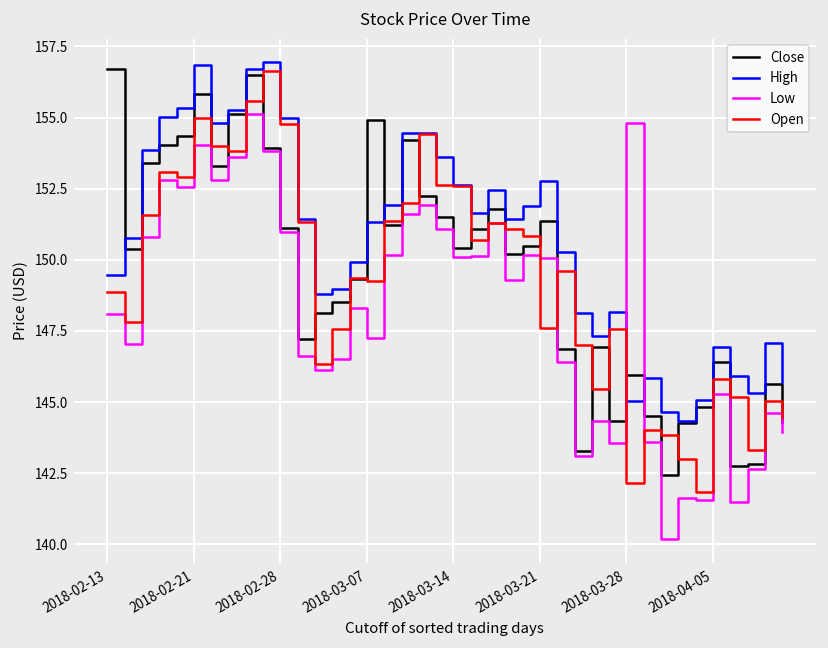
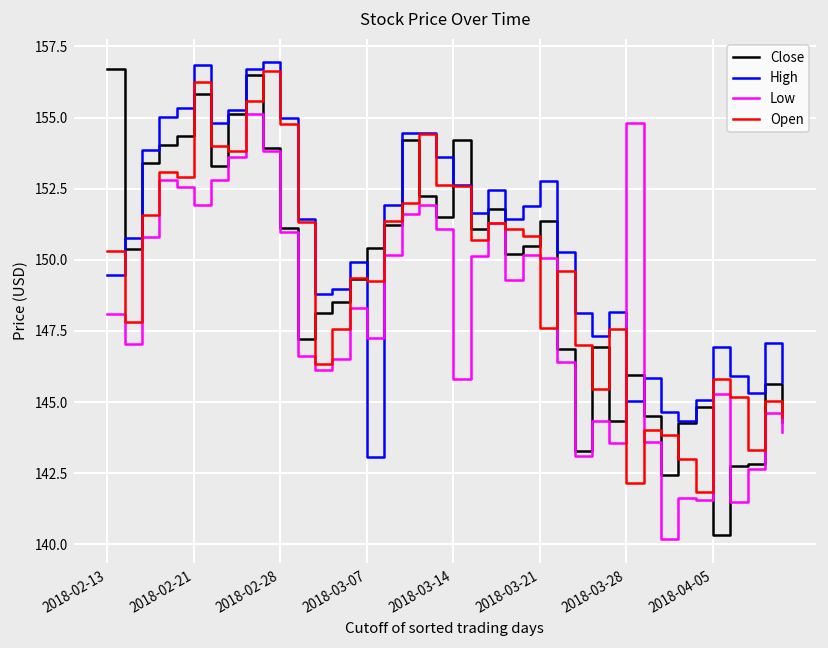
  {
    "Close": {
      "2018-02-13": 156.7,
      "2018-02-21": 155.8,
      "2018-02-28": 151.1,
-     "2018-03-07": 154.9,
-     "2018-03-14": 150.4,
+     "2018-03-07": 150.4,
+     "2018-03-14": 154.2,
      "2018-03-21": 151.4,
      "2018-03-28": 145.9,
-     "2018-04-05": 146.4
+     "2018-04-05": 140.3
    },
    "High": {
      "2018-02-13": 149.4,
      "2018-02-21": 156.9,
      "2018-02-28": 155.0,
-     "2018-03-07": 151.3,
+     "2018-03-07": 143.1,
      "2018-03-21": 152.8,
      "2018-03-28": 145.1,
      "2018-04-05": 146.9
    },
    "Low": {
      "2018-02-13": 148.1,
-     "2018-02-21": 154.0,
+     "2018-02-21": 151.9,
      "2018-02-28": 151.0,
      "2018-03-07": 147.2,
-     "2018-03-14": 150.1,
+     "2018-03-14": 145.8,
      "2018-03-21": 150.1,
      "2018-03-28": 154.8,
      "2018-04-05": 145.3
    },
    "Open": {
-     "2018-02-13": 148.9,
-     "2018-02-21": 155.0,
+     "2018-02-13": 150.3,
+     "2018-02-21": 156.3,
      "2018-02-28": 154.8,
      "2018-03-07": 149.3,
      "2018-03-21": 147.6,
      "2018-03-28": 142.2,
      "2018-04-05": 145.8
    }
  }
